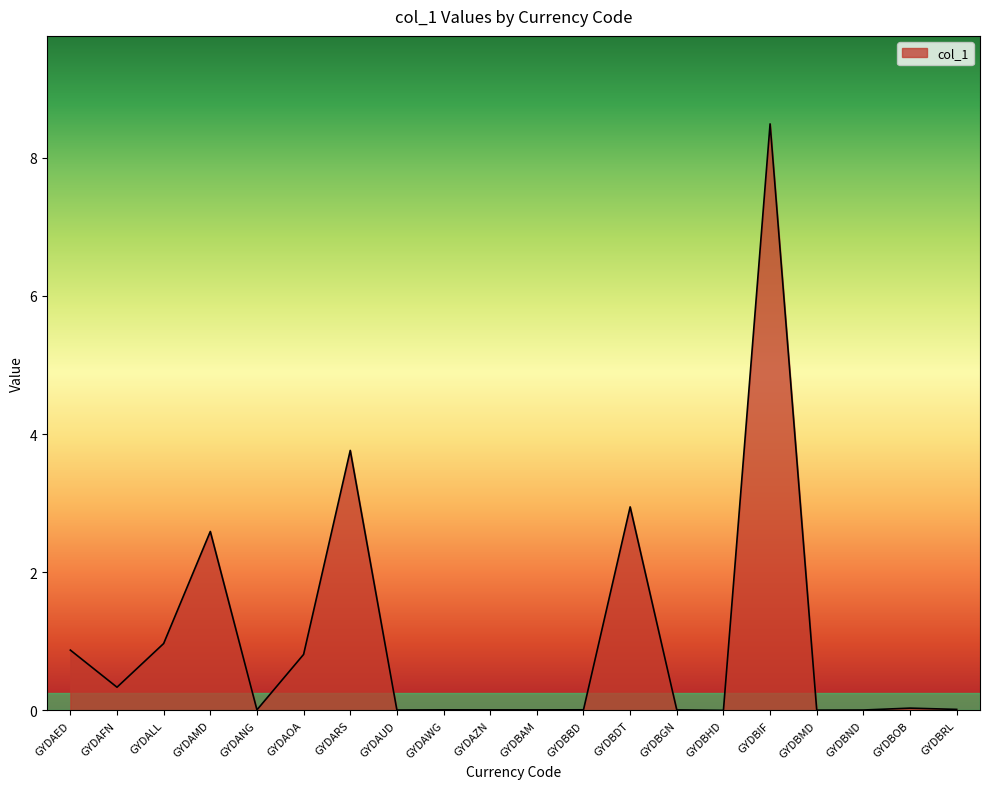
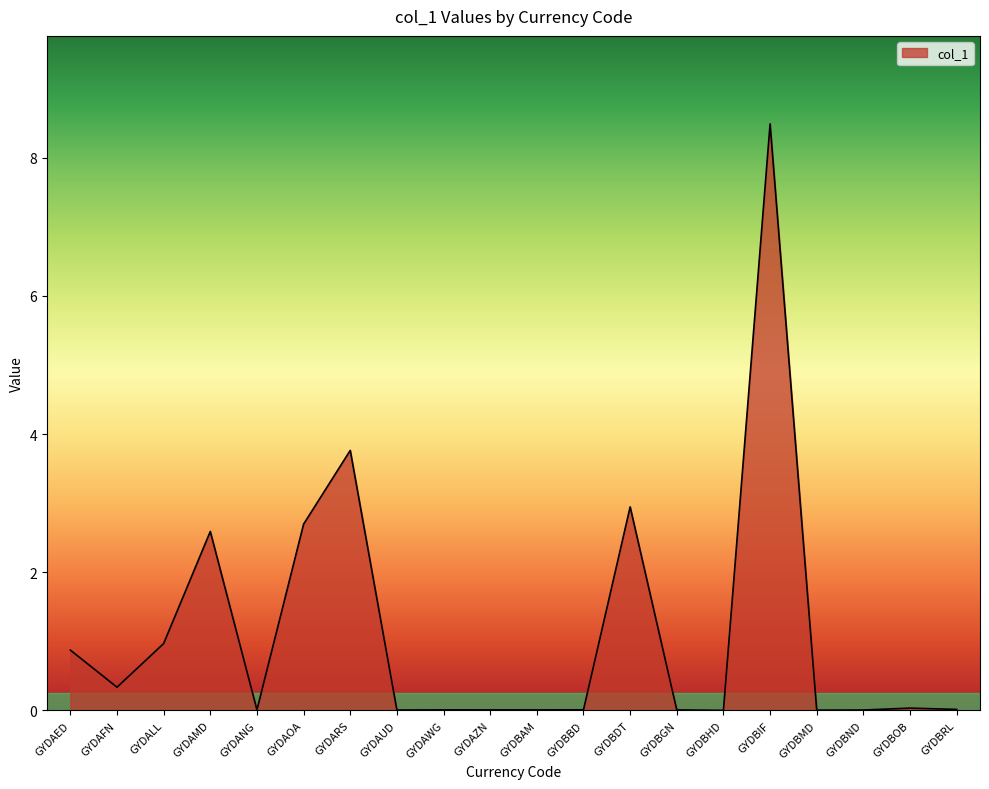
  {
    "GYDAED": 0.9,
    "GYDAFN": 0.3,
    "GYDALL": 1.0,
    "GYDAMD": 2.6,
-   "GYDAOA": 0.8,
+   "GYDAOA": 2.7,
    "GYDARS": 3.8,
    "GYDBDT": 2.9,
    "GYDBIF": 8.5
  }
